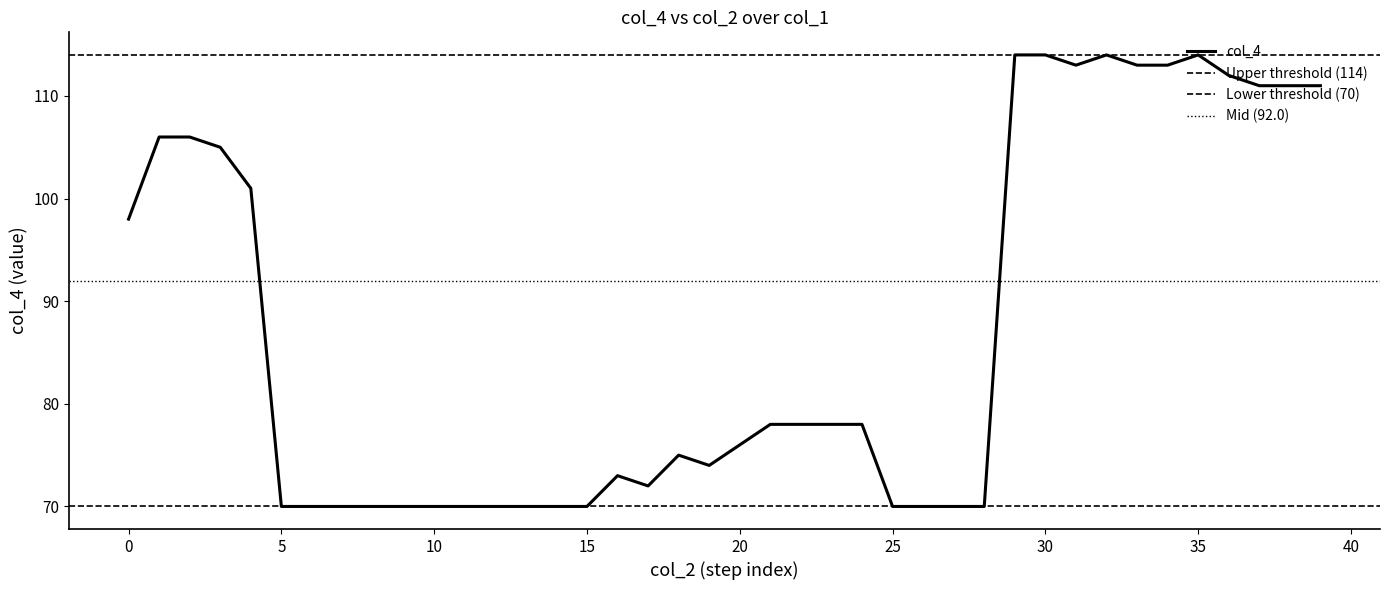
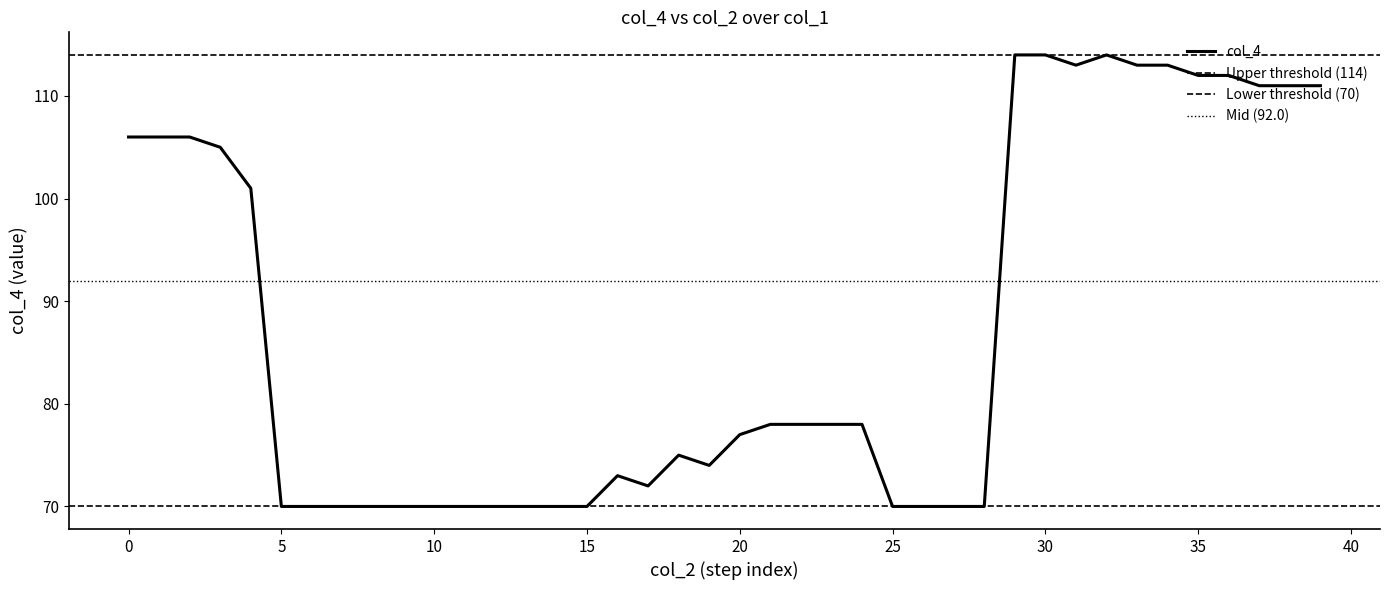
  {
-   "0": 98,
+   "0": 106,
    "5": 70,
    "10": 70,
    "15": 70,
-   "20": 76,
+   "20": 77,
    "25": 70,
    "30": 114,
-   "35": 114
+   "35": 112
  }
